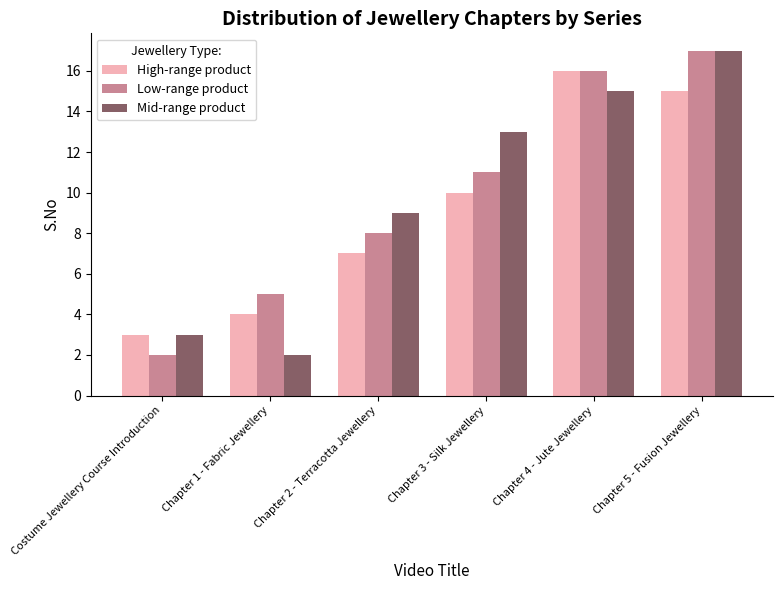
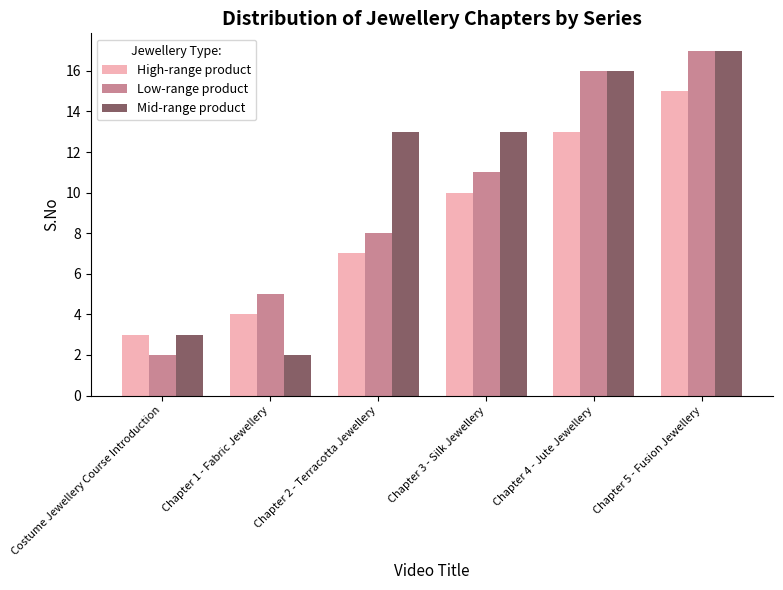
  {
    "High-range product": {
      "Costume Jewellery Course Introduction": 3,
      "Chapter 1 - Fabric Jewellery": 4,
      "Chapter 2 - Terracotta Jewellery": 7,
      "Chapter 3 - Silk Jewellery": 10,
-     "Chapter 4 - Jute Jewellery": 16,
+     "Chapter 4 - Jute Jewellery": 13,
      "Chapter 5 - Fusion Jewellery": 15
    },
    "Low-range product": {
      "Costume Jewellery Course Introduction": 2,
      "Chapter 1 - Fabric Jewellery": 5,
      "Chapter 2 - Terracotta Jewellery": 8,
      "Chapter 3 - Silk Jewellery": 11,
      "Chapter 4 - Jute Jewellery": 16,
      "Chapter 5 - Fusion Jewellery": 17
    },
    "Mid-range product": {
      "Costume Jewellery Course Introduction": 3,
      "Chapter 1 - Fabric Jewellery": 2,
-     "Chapter 2 - Terracotta Jewellery": 9,
+     "Chapter 2 - Terracotta Jewellery": 13,
      "Chapter 3 - Silk Jewellery": 13,
-     "Chapter 4 - Jute Jewellery": 15,
+     "Chapter 4 - Jute Jewellery": 16,
      "Chapter 5 - Fusion Jewellery": 17
    }
  }
